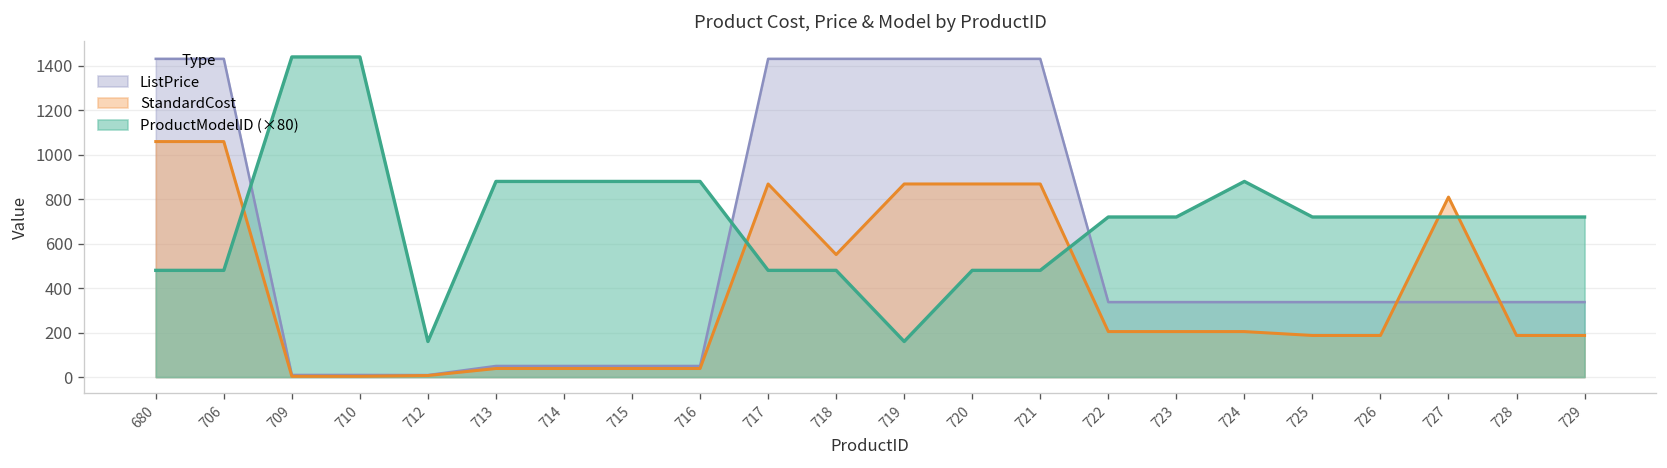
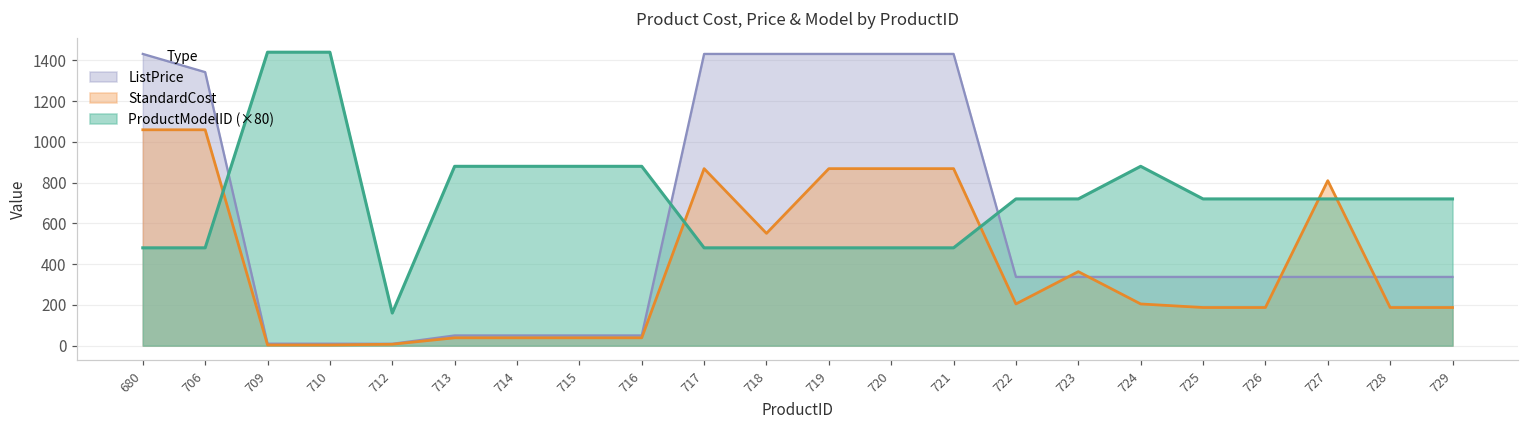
  {
    "ListPrice": {
      "680": 1430,
-     "706": 1430,
+     "706": 1340,
      "717": 1430,
      "718": 1430,
      "719": 1430,
      "720": 1430,
      "721": 1430,
      "722": 340,
      "723": 340,
      "724": 340,
      "725": 340,
      "726": 340,
      "727": 340,
      "728": 340,
      "729": 340
    },
    "StandardCost": {
      "680": 1060,
      "706": 1060,
      "717": 870,
      "718": 550,
      "719": 870,
      "720": 870,
      "721": 870,
      "722": 200,
-     "723": 200,
+     "723": 360,
      "724": 200,
      "725": 190,
      "726": 190,
      "727": 810,
      "728": 190,
      "729": 190
    },
    "ProductModelID (×80)": {
      "680": 480,
      "706": 480,
      "709": 1440,
      "710": 1440,
      "712": 160,
      "713": 880,
      "714": 880,
      "715": 880,
      "716": 880,
      "717": 480,
      "718": 480,
-     "719": 160,
+     "719": 480,
      "720": 480,
      "721": 480,
      "722": 720,
      "723": 720,
      "724": 880,
      "725": 720,
      "726": 720,
      "727": 720,
      "728": 720,
      "729": 720
    }
  }
